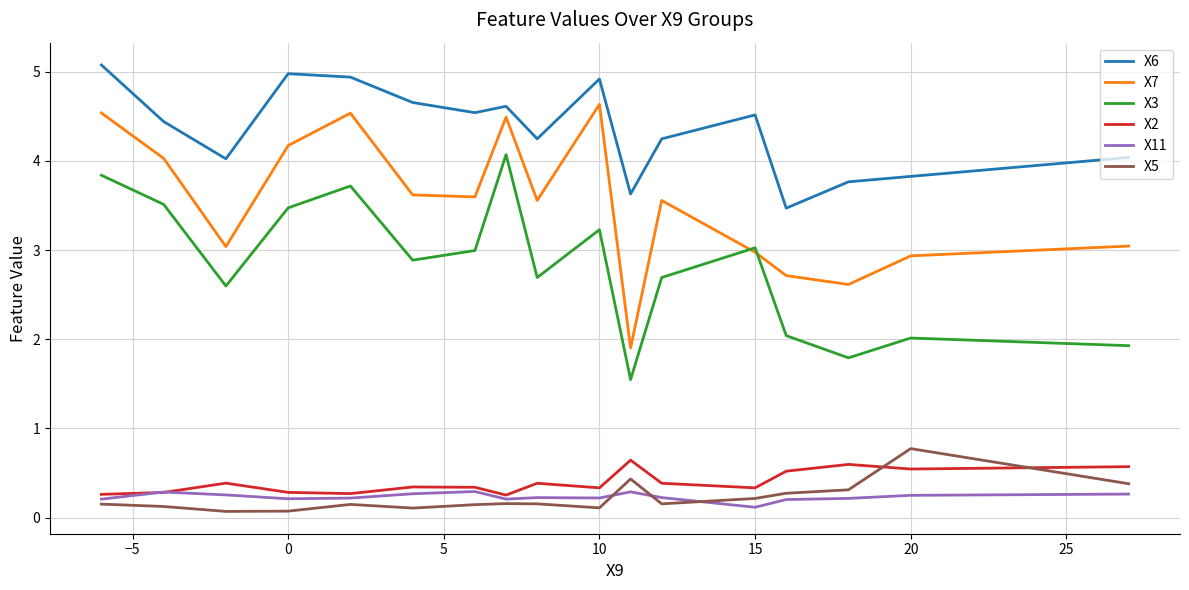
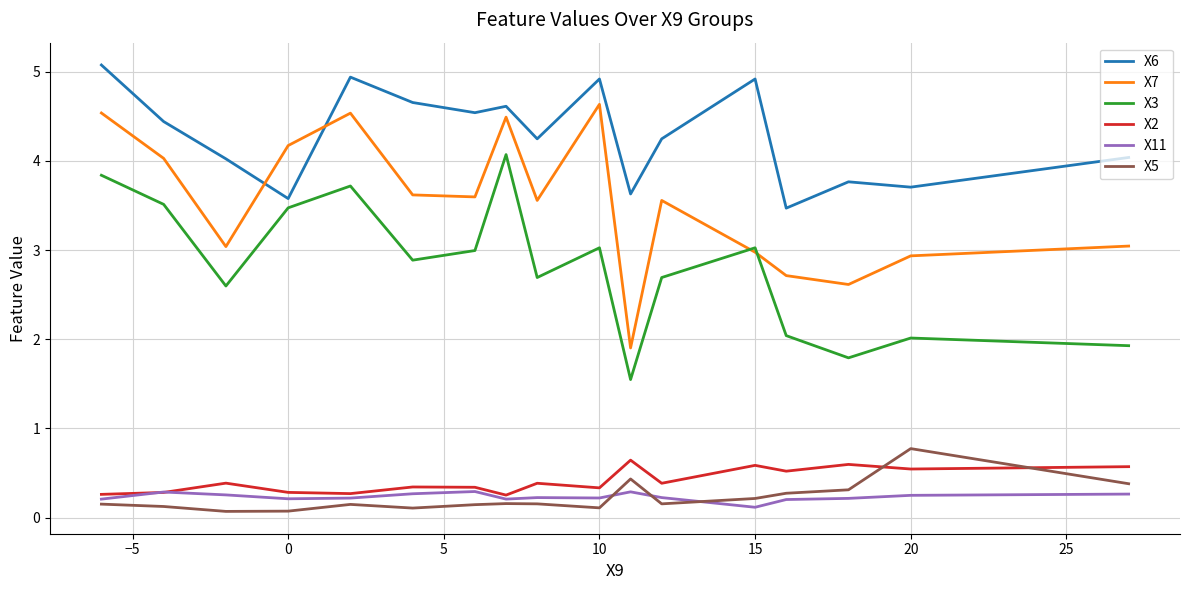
  {
    "X6": {
-     "0": 5.0,
+     "0": 3.6,
      "10": 4.9,
-     "15": 4.5,
-     "20": 3.8
+     "15": 4.9,
+     "20": 3.7
    },
    "X7": {
      "0": 4.2,
      "10": 4.6,
      "15": 3.0,
      "20": 2.9
    },
    "X3": {
      "0": 3.5,
-     "10": 3.2,
+     "10": 3.0,
      "15": 3.0,
      "20": 2.0
    },
    "X2": {
      "0": 0.3,
      "10": 0.3,
-     "15": 0.3,
+     "15": 0.6,
      "20": 0.5
    },
    "X11": {
      "0": 0.2,
      "10": 0.2,
      "15": 0.1,
      "20": 0.2
    },
    "X5": {
      "0": 0.1,
      "10": 0.1,
      "15": 0.2,
      "20": 0.8
    }
  }
